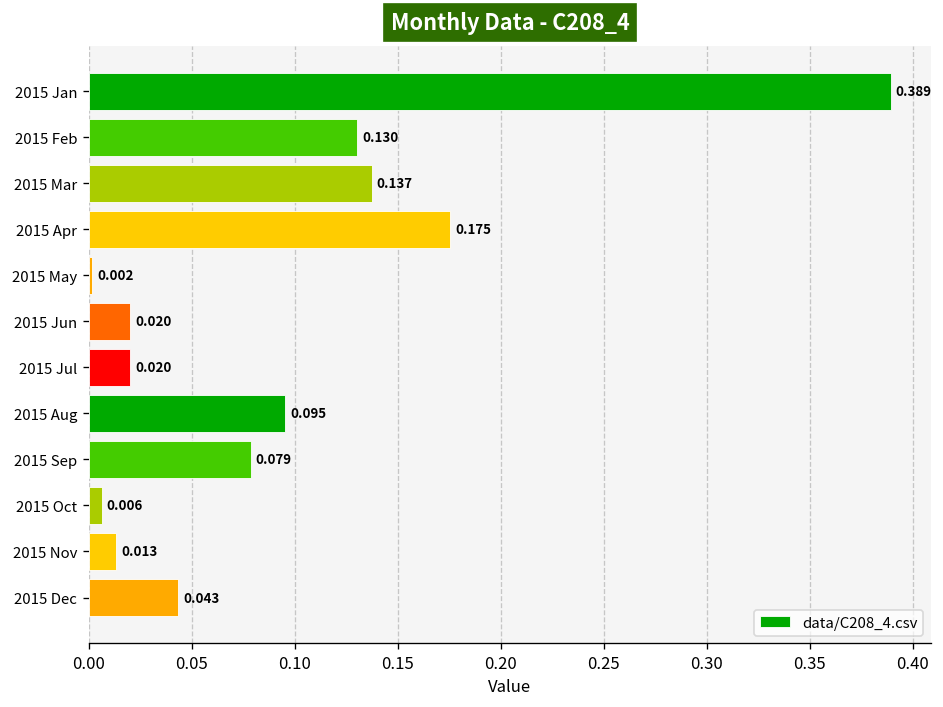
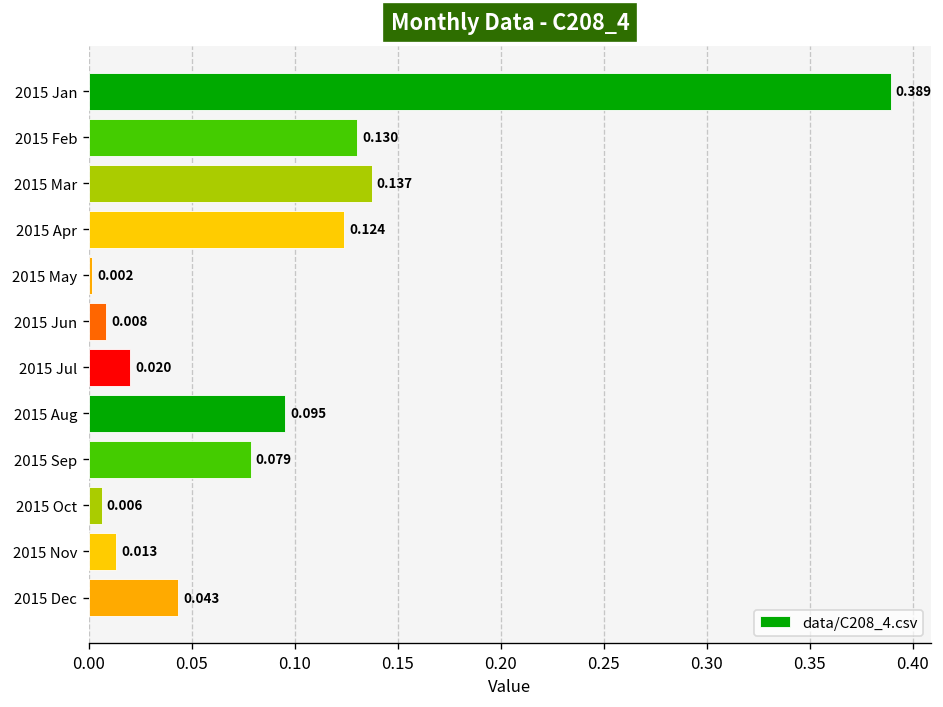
  {
    "2015 Jan": 0.389,
    "2015 Feb": 0.130,
    "2015 Mar": 0.137,
-   "2015 Apr": 0.175,
+   "2015 Apr": 0.124,
    "2015 May": 0.002,
-   "2015 Jun": 0.020,
+   "2015 Jun": 0.008,
    "2015 Jul": 0.020,
    "2015 Aug": 0.095,
    "2015 Sep": 0.079,
    "2015 Oct": 0.006,
    "2015 Nov": 0.013,
    "2015 Dec": 0.043
  }
